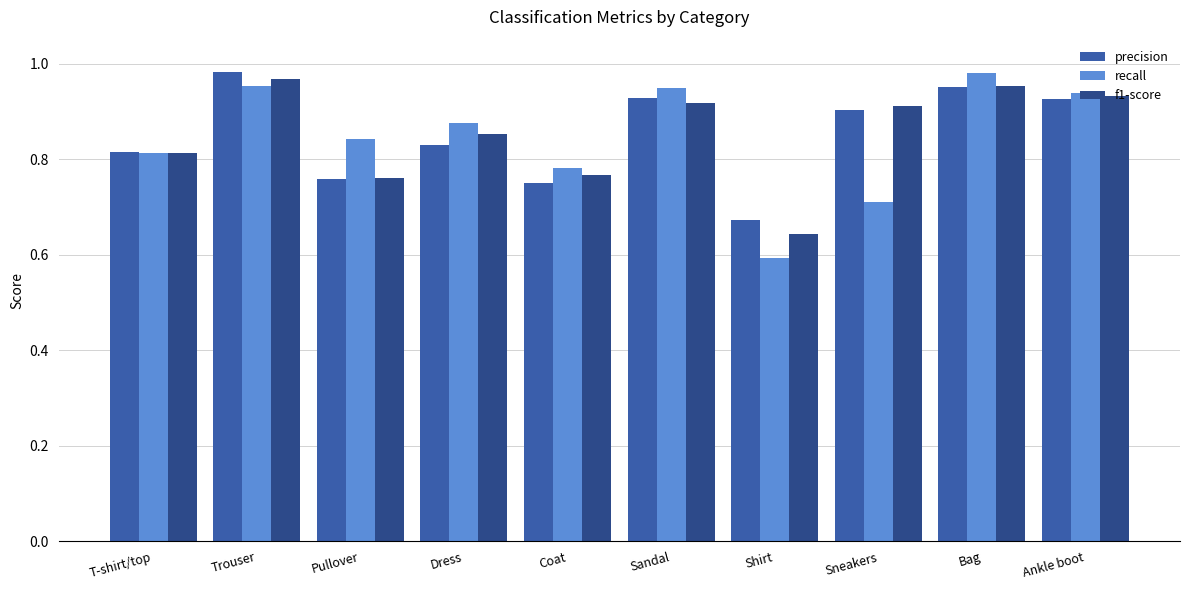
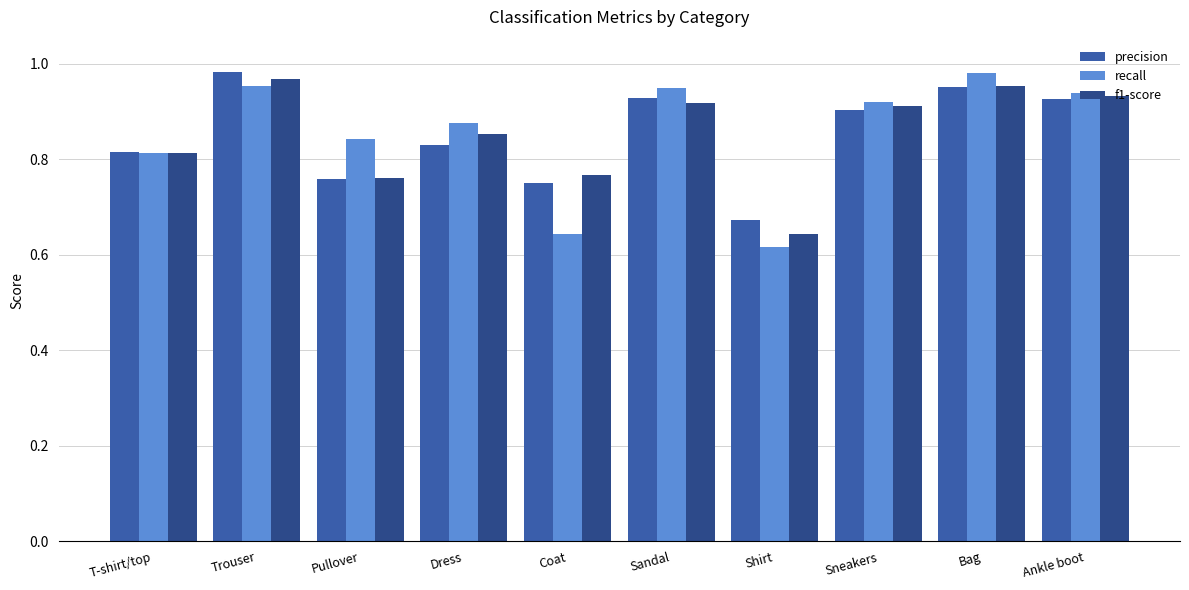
  {
    "recall": {
      "T-shirt/top": 0.81,
      "Trouser": 0.95,
      "Pullover": 0.84,
      "Dress": 0.88,
-     "Coat": 0.78,
+     "Coat": 0.64,
      "Sandal": 0.95,
-     "Shirt": 0.59,
-     "Sneakers": 0.71,
+     "Shirt": 0.62,
+     "Sneakers": 0.92,
      "Bag": 0.98,
      "Ankle boot": 0.94
    }
  }
